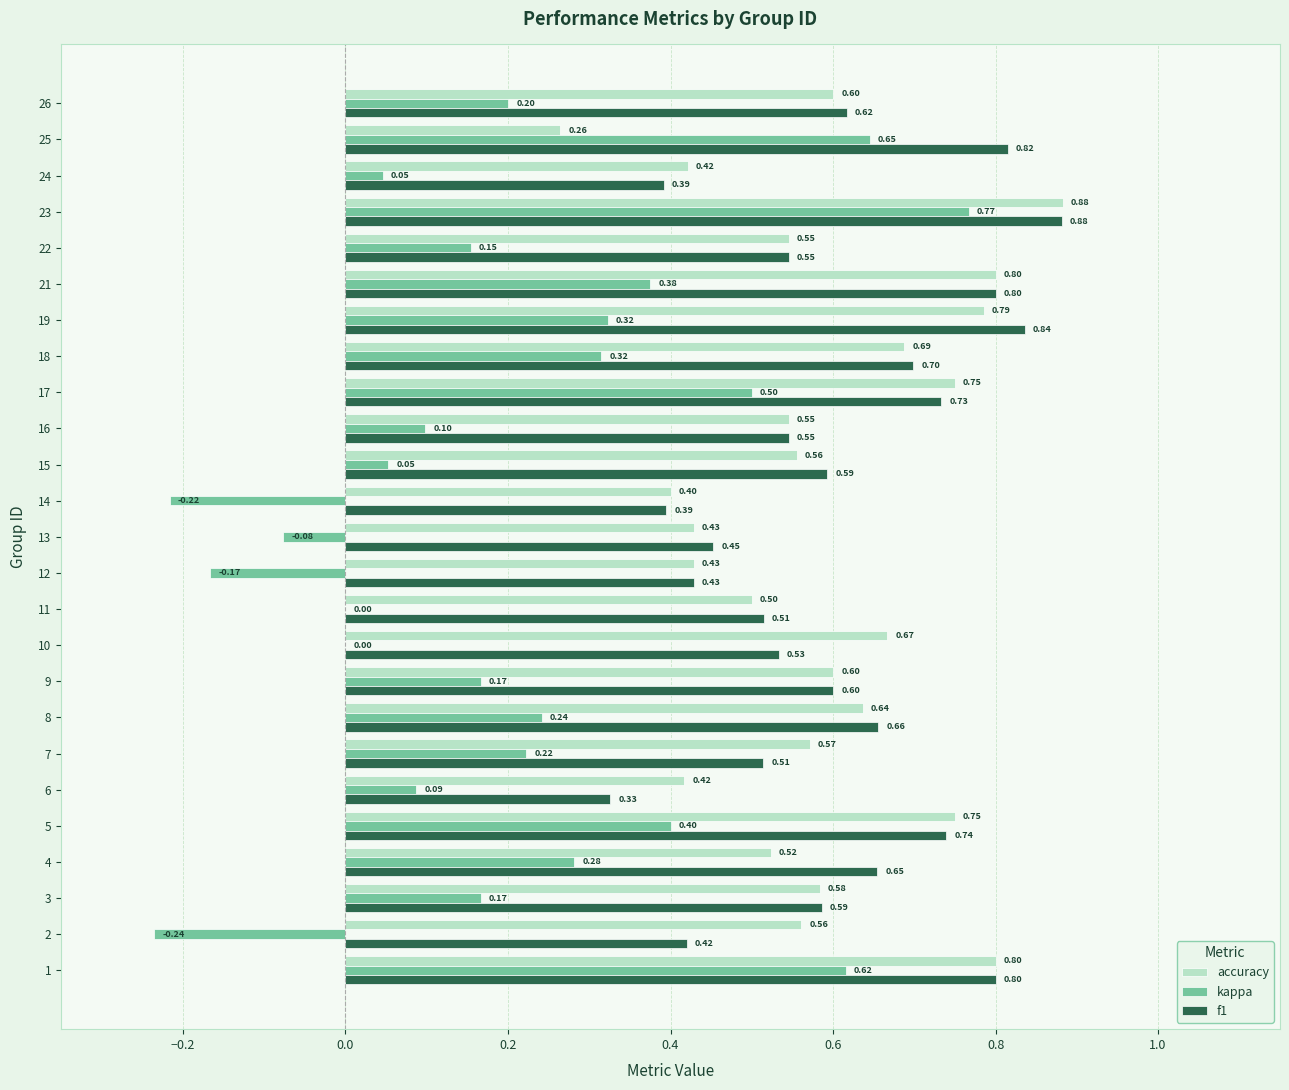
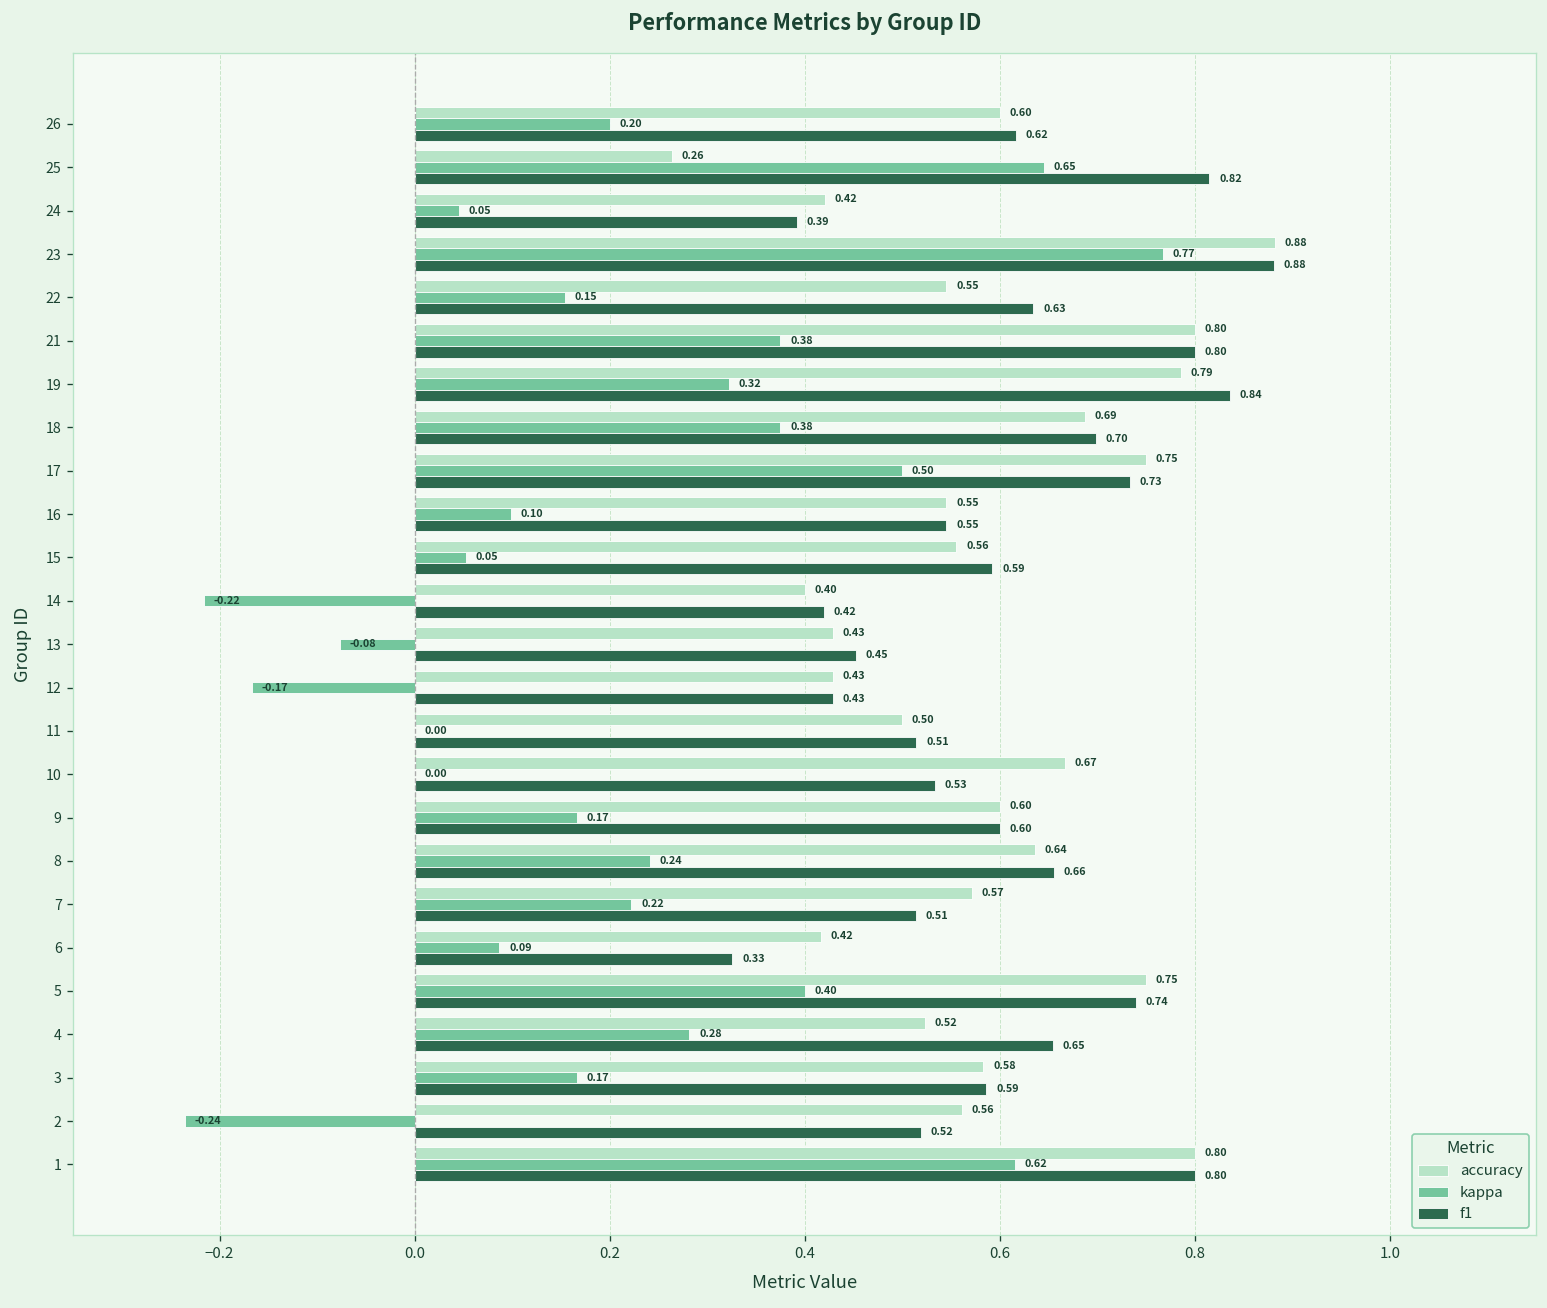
  {
    "accuracy": {
      "26": 0.60,
      "25": 0.26,
      "24": 0.42,
      "23": 0.88,
      "22": 0.55,
      "21": 0.80,
      "19": 0.79,
      "18": 0.69,
      "17": 0.75,
      "16": 0.55,
      "15": 0.56,
      "14": 0.40,
      "13": 0.43,
      "12": 0.43,
      "11": 0.50,
      "10": 0.67,
      "9": 0.60,
      "8": 0.64,
      "7": 0.57,
      "6": 0.42,
      "5": 0.75,
      "4": 0.52,
      "3": 0.58,
      "2": 0.56,
      "1": 0.80
    },
    "kappa": {
      "26": 0.20,
      "25": 0.65,
      "24": 0.05,
      "23": 0.77,
      "22": 0.15,
      "21": 0.38,
      "19": 0.32,
-     "18": 0.32,
+     "18": 0.38,
      "17": 0.50,
      "16": 0.10,
      "15": 0.05,
      "14": -0.22,
      "13": -0.08,
      "12": -0.17,
      "11": 0.00,
      "10": 0.00,
      "9": 0.17,
      "8": 0.24,
      "7": 0.22,
      "6": 0.09,
      "5": 0.40,
      "4": 0.28,
      "3": 0.17,
      "2": -0.24,
      "1": 0.62
    },
    "f1": {
      "26": 0.62,
      "25": 0.82,
      "24": 0.39,
      "23": 0.88,
-     "22": 0.55,
+     "22": 0.63,
      "21": 0.80,
      "19": 0.84,
      "18": 0.70,
      "17": 0.73,
      "16": 0.55,
      "15": 0.59,
-     "14": 0.39,
+     "14": 0.42,
      "13": 0.45,
      "12": 0.43,
      "11": 0.51,
      "10": 0.53,
      "9": 0.60,
      "8": 0.66,
      "7": 0.51,
      "6": 0.33,
      "5": 0.74,
      "4": 0.65,
      "3": 0.59,
-     "2": 0.42,
+     "2": 0.52,
      "1": 0.80
    }
  }
